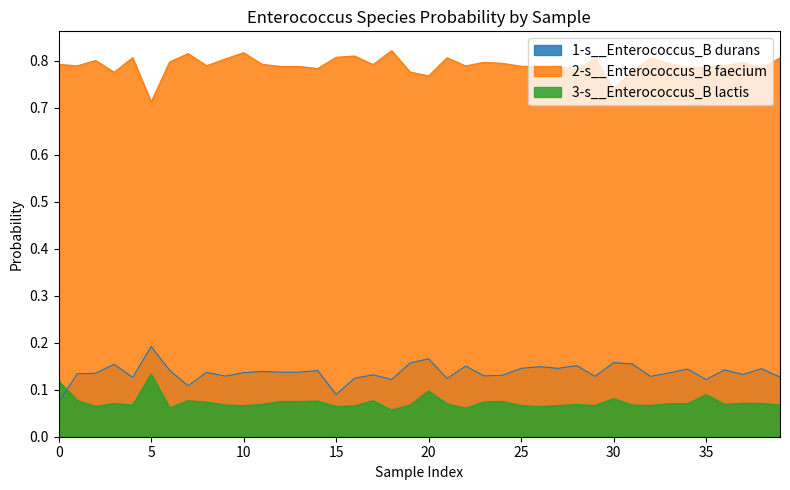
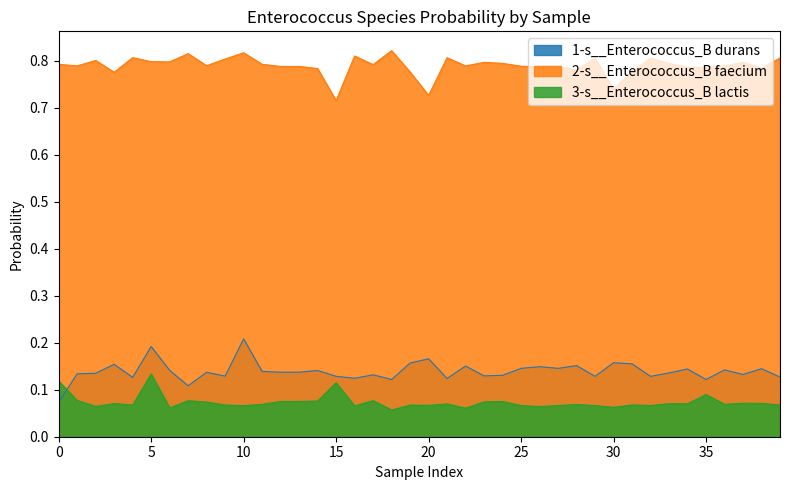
  {
    "1-s__Enterococcus_B durans": {
      "0": 0.07,
      "5": 0.19,
-     "10": 0.14,
-     "15": 0.09,
+     "10": 0.21,
+     "15": 0.13,
      "20": 0.17,
      "25": 0.15,
      "30": 0.16,
      "35": 0.12
    },
    "2-s__Enterococcus_B faecium": {
      "0": 0.79,
-     "5": 0.71,
+     "5": 0.80,
      "10": 0.82,
-     "15": 0.81,
-     "20": 0.77,
+     "15": 0.71,
+     "20": 0.73,
      "25": 0.79
    },
    "3-s__Enterococcus_B lactis": {
      "0": 0.12,
      "5": 0.13,
      "10": 0.07,
-     "15": 0.06,
-     "20": 0.10,
+     "15": 0.11,
+     "20": 0.07,
      "25": 0.07,
-     "30": 0.08,
+     "30": 0.06,
      "35": 0.09
    }
  }
